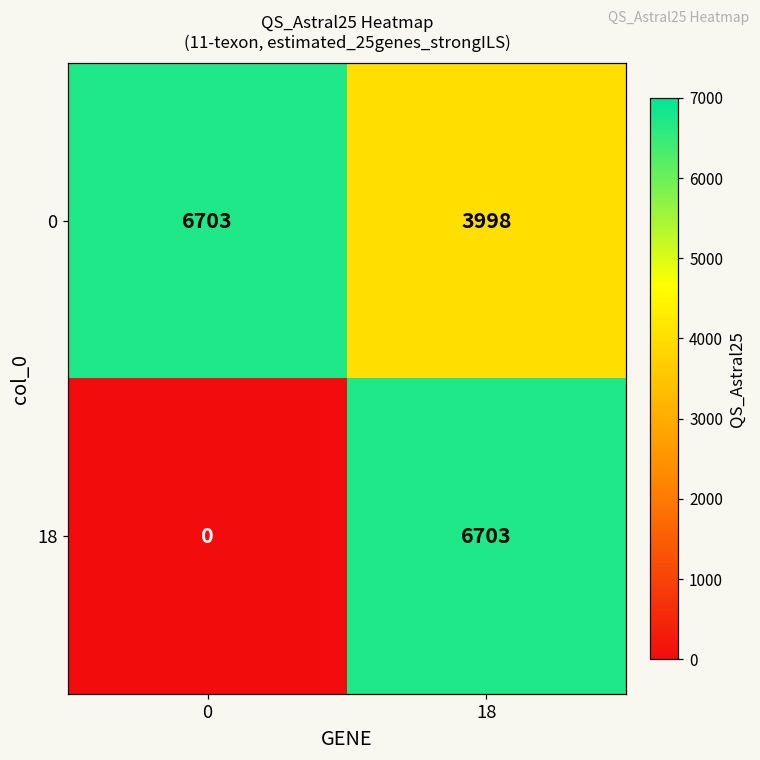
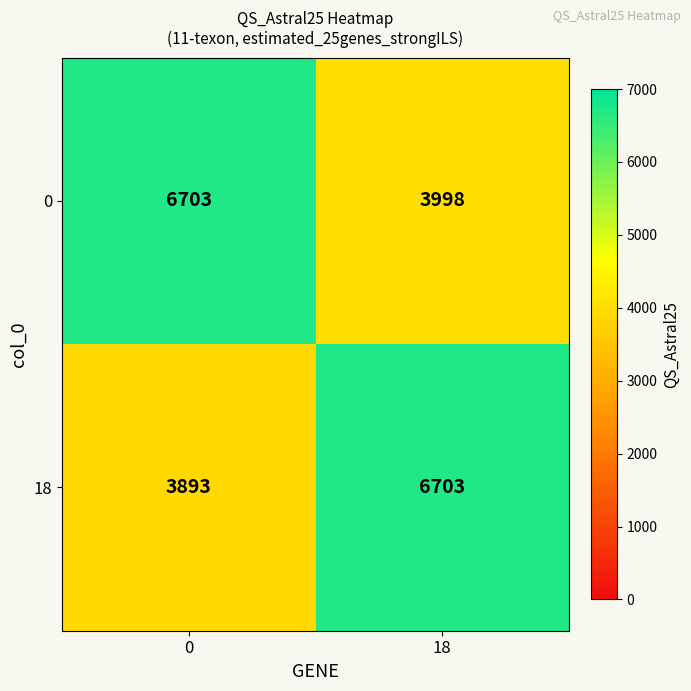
  {
    "0": {
      "0": 6703,
      "18": 3998
    },
    "18": {
-     "0": 0,
+     "0": 3893,
      "18": 6703
    }
  }
